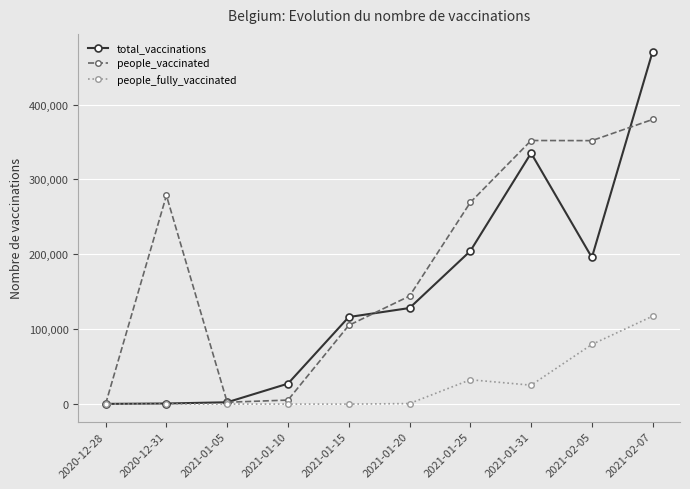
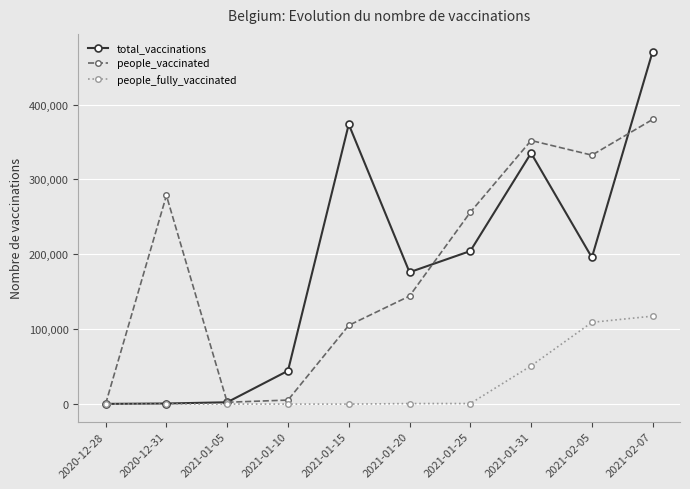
  {
    "total_vaccinations": {
-     "2021-01-10": "30,000",
-     "2021-01-15": "120,000",
-     "2021-01-20": "130,000",
+     "2021-01-10": "40,000",
+     "2021-01-15": "370,000",
+     "2021-01-20": "180,000",
      "2021-01-25": "200,000",
      "2021-01-31": "340,000",
      "2021-02-05": "200,000",
      "2021-02-07": "470,000"
    },
    "people_vaccinated": {
      "2020-12-31": "280,000",
      "2021-01-10": "10,000",
      "2021-01-15": "110,000",
      "2021-01-20": "140,000",
-     "2021-01-25": "270,000",
+     "2021-01-25": "260,000",
      "2021-01-31": "350,000",
-     "2021-02-05": "350,000",
+     "2021-02-05": "330,000",
      "2021-02-07": "380,000"
    },
    "people_fully_vaccinated": {
      "2021-01-10": "0",
      "2021-01-15": "0",
      "2021-01-20": "0",
-     "2021-01-25": "30,000",
-     "2021-01-31": "30,000",
-     "2021-02-05": "80,000",
+     "2021-01-25": "0",
+     "2021-01-31": "50,000",
+     "2021-02-05": "110,000",
      "2021-02-07": "120,000"
    }
  }
